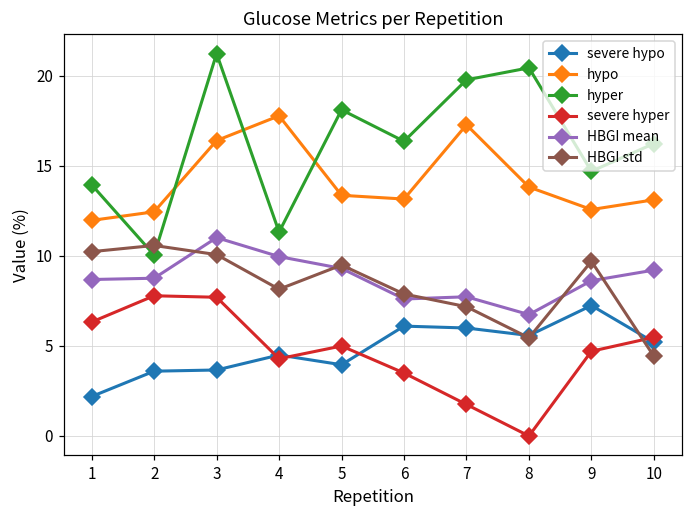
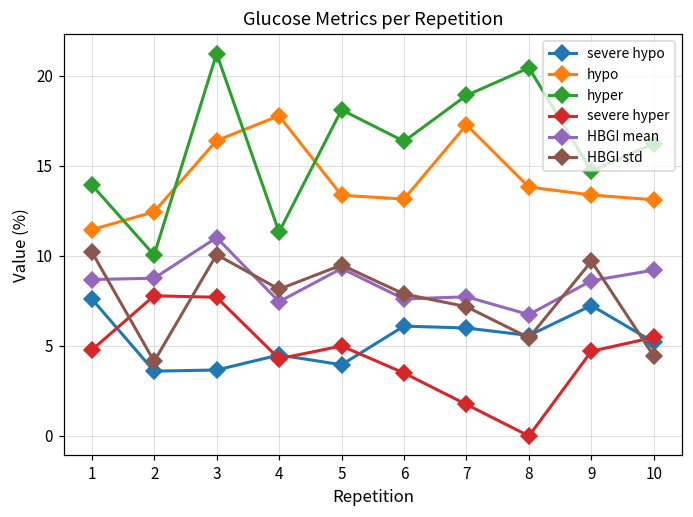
  {
    "severe hypo": {
-     "1": 2.2,
+     "1": 7.6,
      "2": 3.6,
      "3": 3.7,
      "4": 4.5,
      "5": 4.0,
      "6": 6.1,
      "7": 6.0,
      "9": 7.2,
      "10": 5.2
    },
    "hypo": {
-     "1": 12.0,
+     "1": 11.5,
      "2": 12.5,
      "3": 16.4,
      "4": 17.8,
      "5": 13.4,
      "6": 13.2,
      "7": 17.3,
      "8": 13.8,
-     "9": 12.6,
+     "9": 13.4,
      "10": 13.1
    },
    "hyper": {
      "1": 14.0,
      "2": 10.1,
      "3": 21.2,
      "4": 11.3,
      "5": 18.1,
      "6": 16.4,
-     "7": 19.8,
+     "7": 18.9,
      "8": 20.4,
      "9": 14.7,
      "10": 16.2
    },
    "severe hyper": {
-     "1": 6.3,
+     "1": 4.8,
      "2": 7.8,
      "3": 7.7,
      "4": 4.3,
      "5": 5.0,
      "6": 3.5,
      "7": 1.7,
      "8": 0.0,
      "9": 4.7,
      "10": 5.5
    },
    "HBGI mean": {
      "1": 8.7,
      "2": 8.8,
      "3": 11.0,
-     "4": 10.0,
+     "4": 7.5,
      "5": 9.3,
      "6": 7.6,
      "7": 7.7,
      "8": 6.7,
      "9": 8.6,
      "10": 9.2
    },
    "HBGI std": {
      "1": 10.2,
-     "2": 10.6,
+     "2": 4.1,
      "3": 10.1,
      "4": 8.2,
      "5": 9.5,
      "6": 7.9,
      "7": 7.2,
      "9": 9.7,
      "10": 4.4
    }
  }
